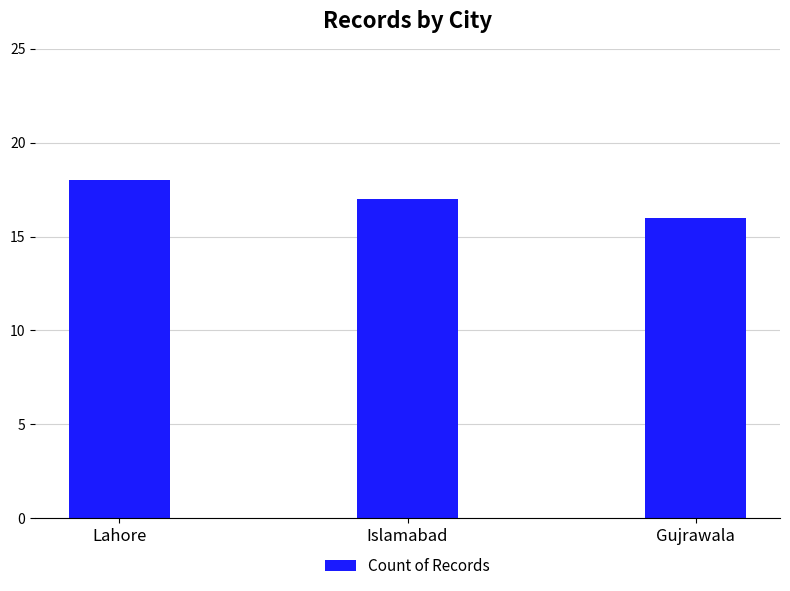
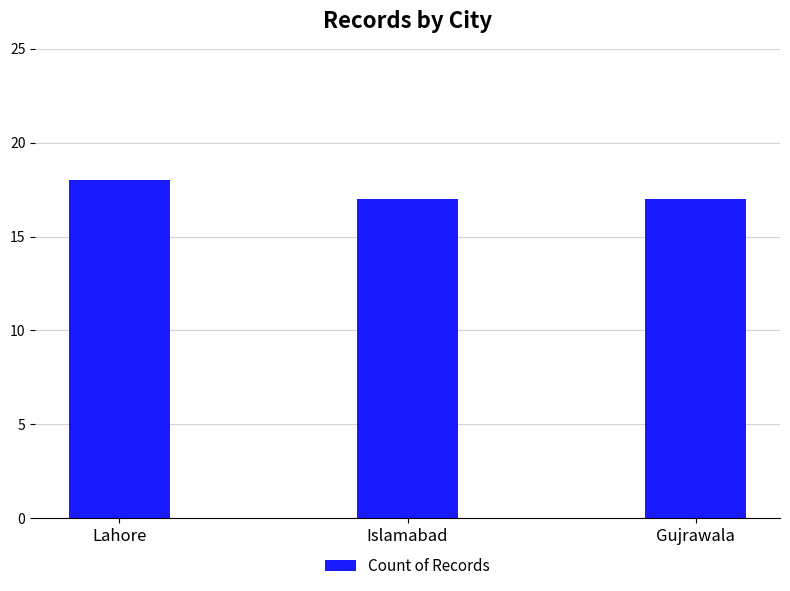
  {
    "Lahore": 18,
    "Islamabad": 17,
-   "Gujrawala": 16
+   "Gujrawala": 17
  }
